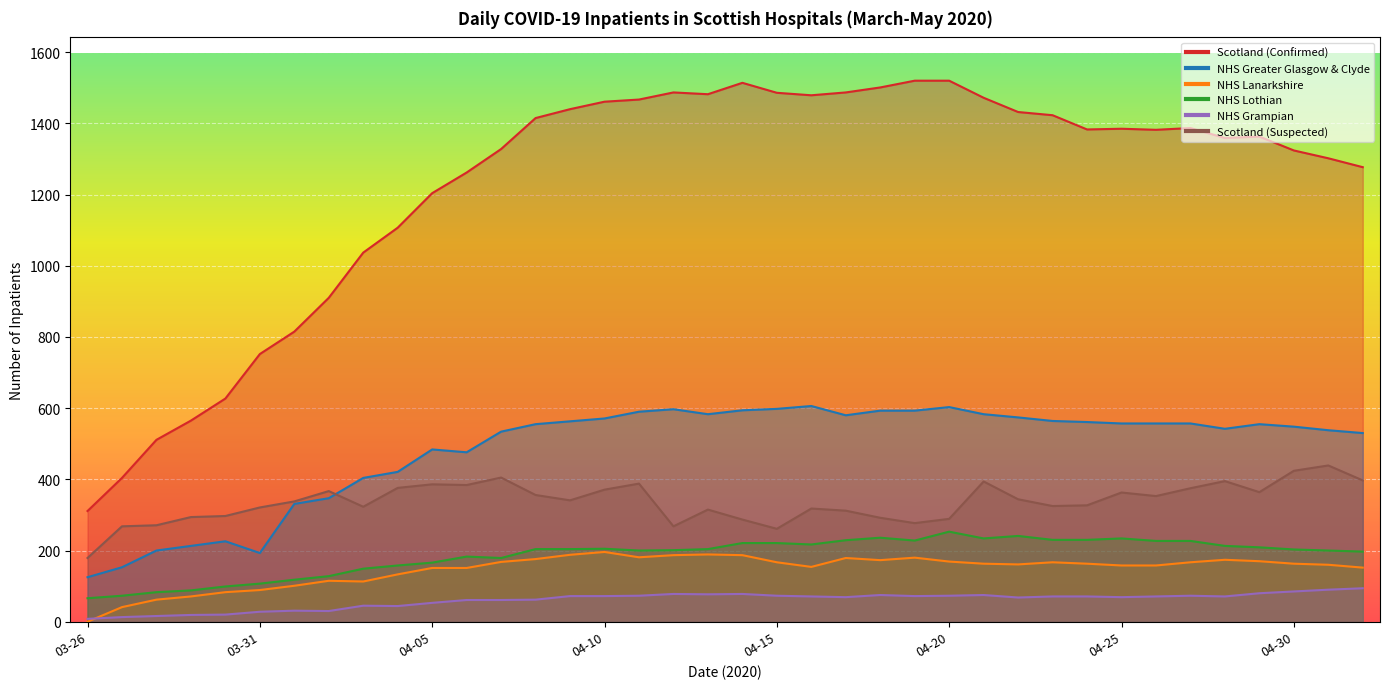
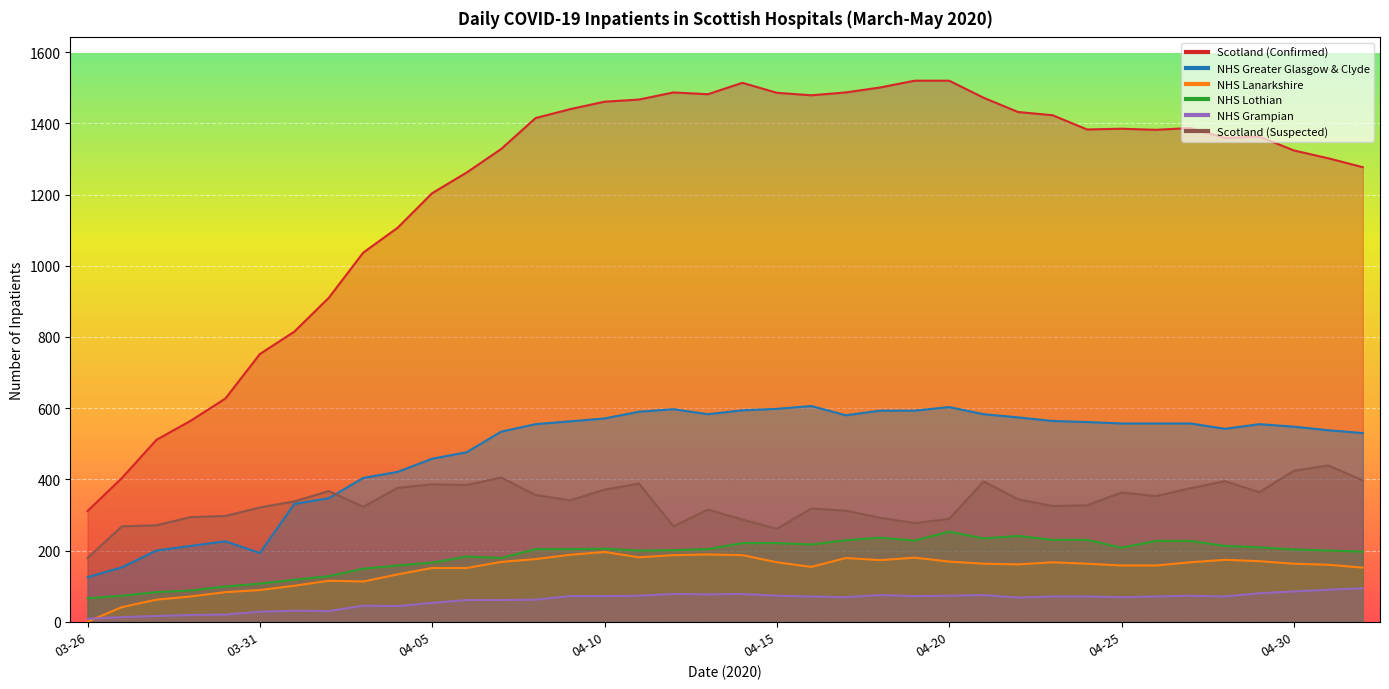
  {
    "NHS Greater Glasgow & Clyde": {
      "03-26": 130,
      "03-31": 190,
-     "04-05": 480,
+     "04-05": 460,
      "04-10": 570,
      "04-15": 600,
      "04-20": 600,
      "04-25": 560,
      "04-30": 550
    },
    "NHS Lothian": {
      "03-26": 70,
      "03-31": 110,
      "04-05": 170,
      "04-10": 210,
      "04-15": 220,
      "04-20": 250,
-     "04-25": 230,
+     "04-25": 210,
      "04-30": 200
    },
    "NHS Grampian": {
      "03-26": 10,
      "03-31": 30,
      "04-05": 50,
      "04-10": 70,
      "04-15": 70,
      "04-20": 70,
      "04-25": 70,
      "04-30": 90
    }
  }
